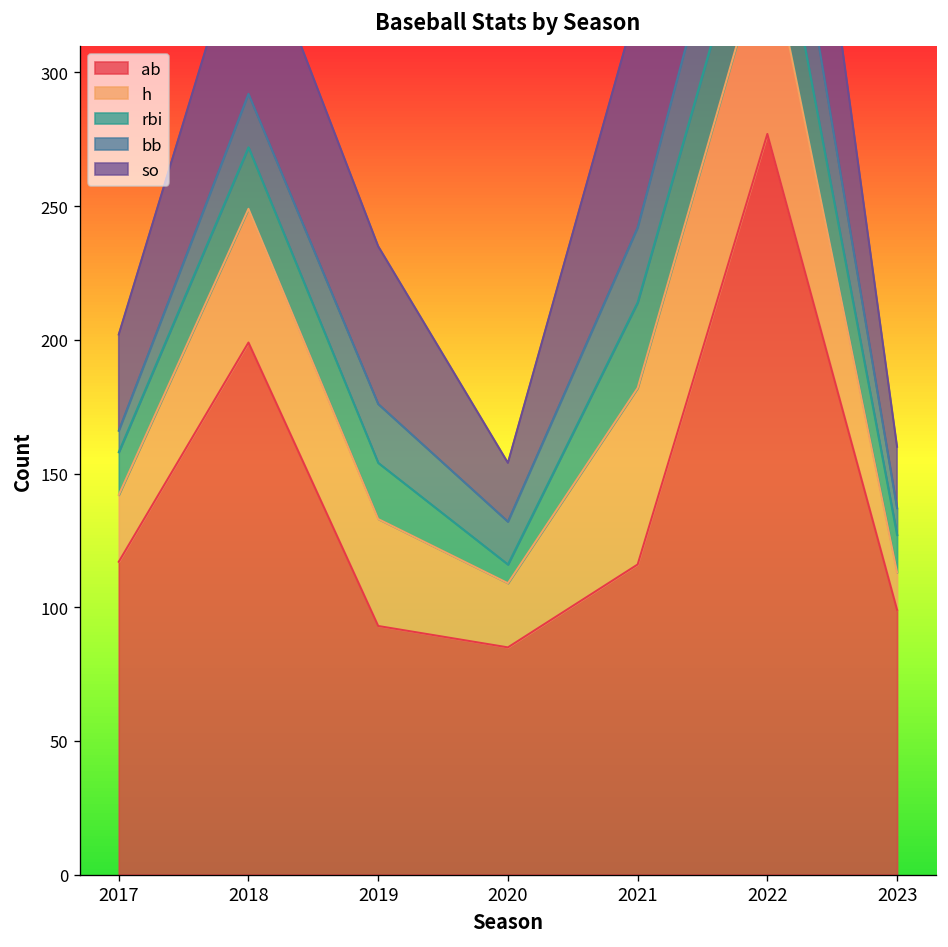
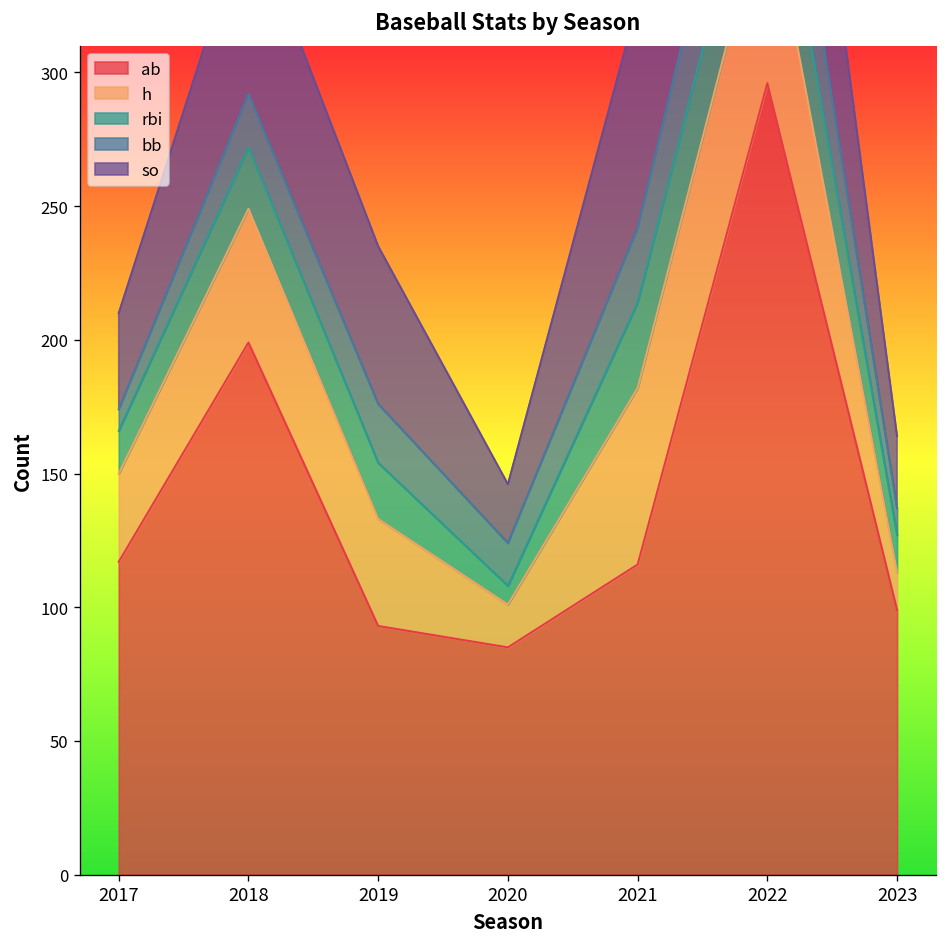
  {
    "ab": {
      "2017": 117,
      "2018": 199,
      "2019": 93,
      "2020": 85,
      "2021": 116,
-     "2022": 277,
+     "2022": 296,
      "2023": 99
    },
    "h": {
-     "2017": 25,
+     "2017": 33,
      "2018": 50,
      "2019": 40,
-     "2020": 24,
+     "2020": 16,
      "2021": 66,
      "2023": 14
    },
    "so": {
      "2017": 36,
      "2019": 59,
      "2020": 22,
-     "2023": 23
+     "2023": 27
    }
  }
